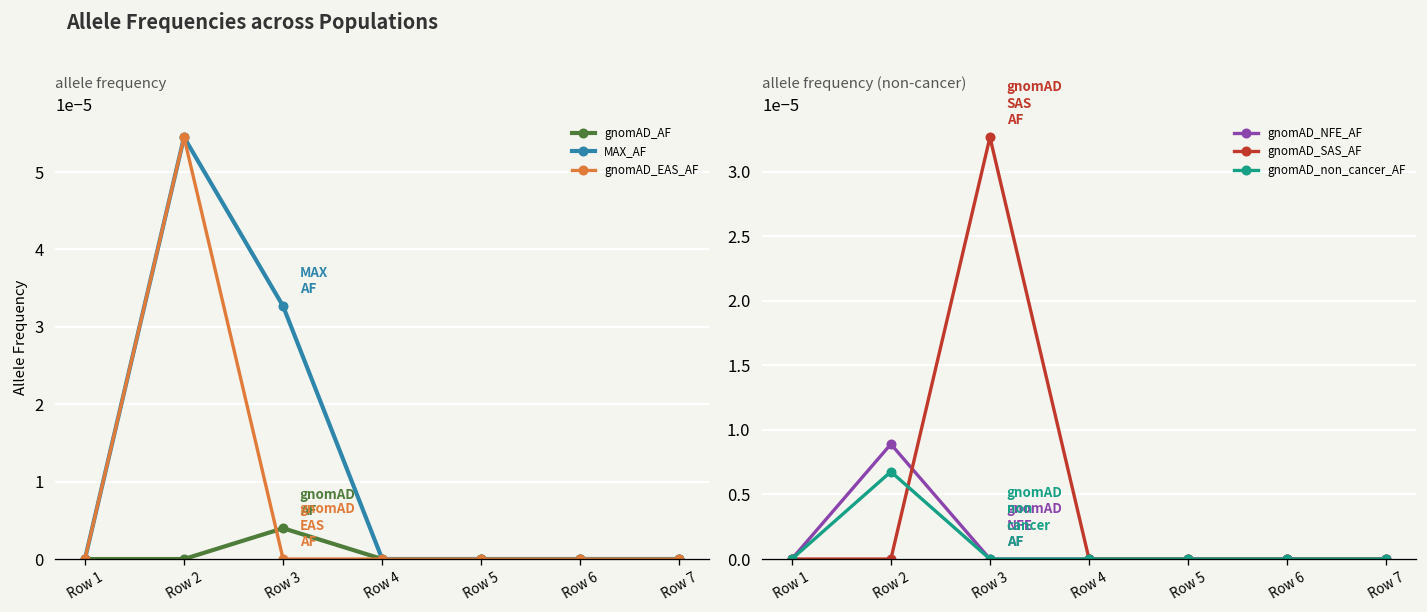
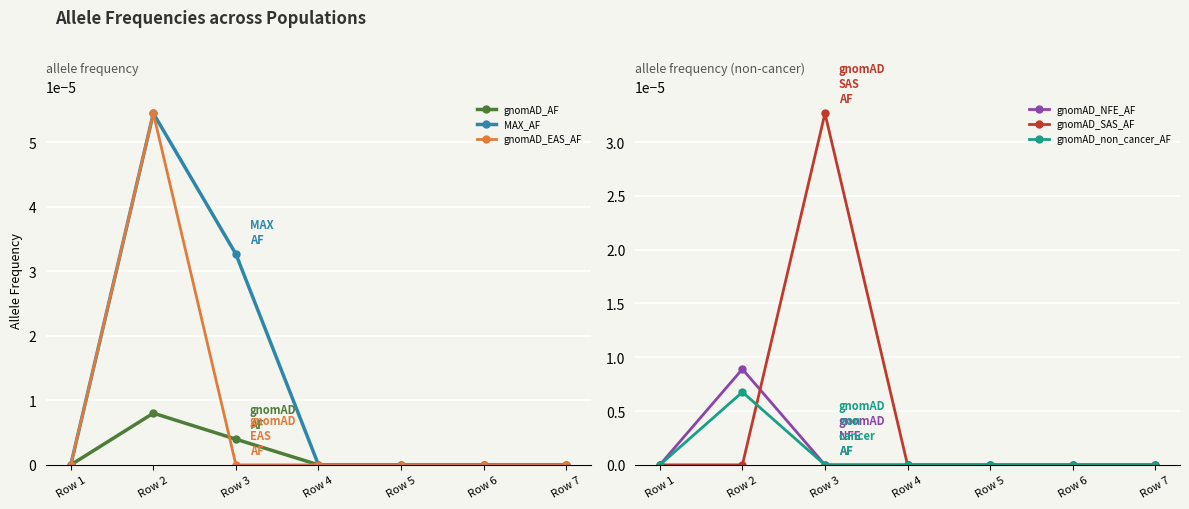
  {
    "allele frequency": {
      "gnomAD_AF": {
-       "Row 2": 0.00000,
+       "Row 2": 0.00001,
        "Row 3": 0.000004
      },
      "MAX_AF": {
        "Row 3": 0.000033
      },
      "gnomAD_EAS_AF": {
        "Row 3": 0.00000
      }
    },
    "allele frequency (non-cancer)": {
      "gnomAD_NFE_AF": {
        "Row 2": 0.0000089
      },
      "gnomAD_SAS_AF": {
        "Row 2": 0.0000000,
        "Row 3": 0.0000327
      },
      "gnomAD_non_cancer_AF": {
        "Row 2": 0.0000068
      }
    }
  }
